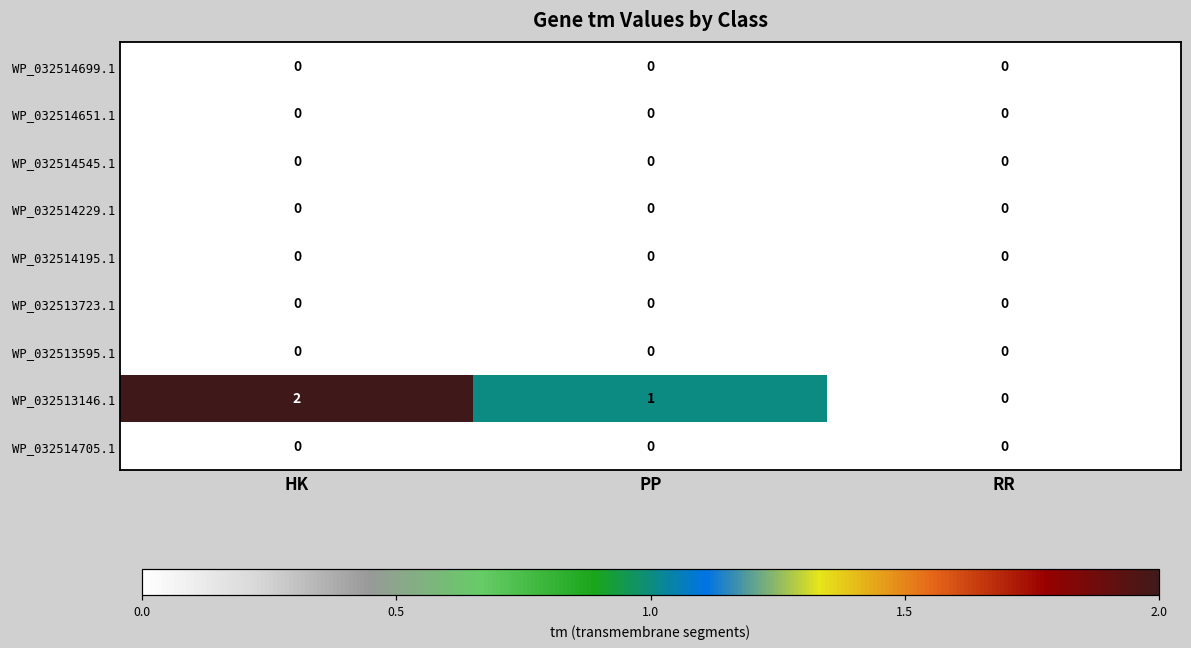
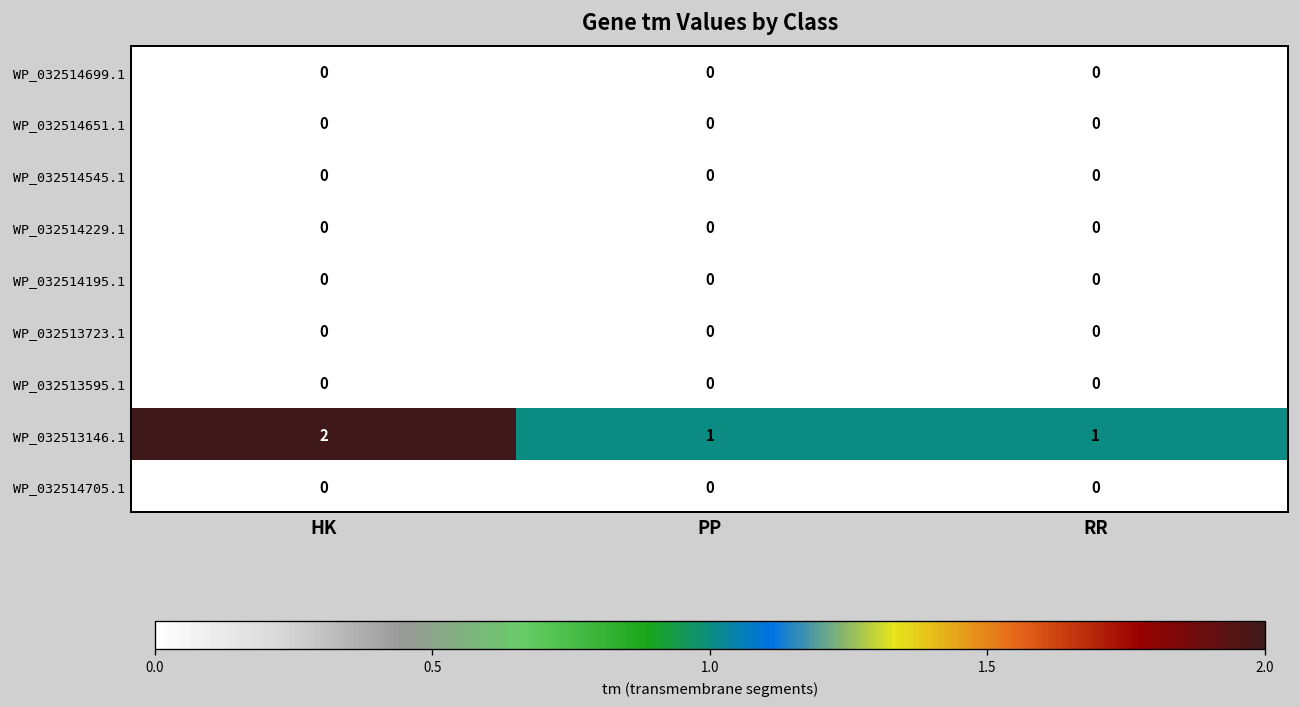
  {
    "WP_032514699.1": {
      "HK": 0,
      "PP": 0,
      "RR": 0
    },
    "WP_032514651.1": {
      "HK": 0,
      "PP": 0,
      "RR": 0
    },
    "WP_032514545.1": {
      "HK": 0,
      "PP": 0,
      "RR": 0
    },
    "WP_032514229.1": {
      "HK": 0,
      "PP": 0,
      "RR": 0
    },
    "WP_032514195.1": {
      "HK": 0,
      "PP": 0,
      "RR": 0
    },
    "WP_032513723.1": {
      "HK": 0,
      "PP": 0,
      "RR": 0
    },
    "WP_032513595.1": {
      "HK": 0,
      "PP": 0,
      "RR": 0
    },
    "WP_032513146.1": {
      "HK": 2,
      "PP": 1,
-     "RR": 0
+     "RR": 1
    },
    "WP_032514705.1": {
      "HK": 0,
      "PP": 0,
      "RR": 0
    }
  }
